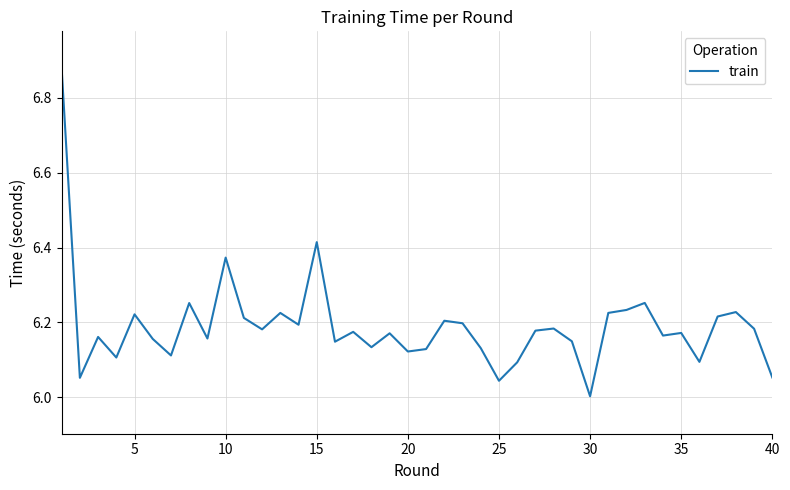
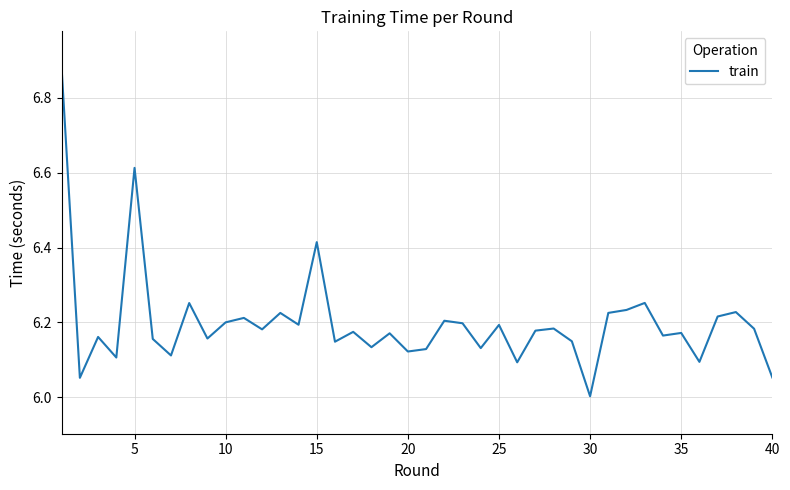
  {
-   "5": 6.22,
-   "10": 6.37,
+   "5": 6.61,
+   "10": 6.20,
    "15": 6.41,
    "20": 6.12,
-   "25": 6.04,
+   "25": 6.19,
    "30": 6.00,
    "35": 6.17,
    "40": 6.05
  }
